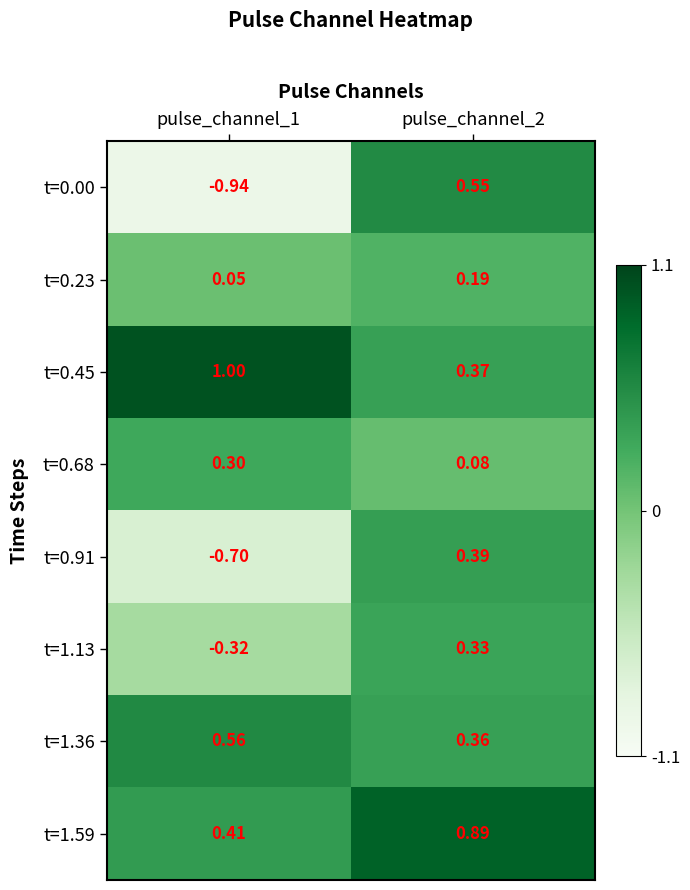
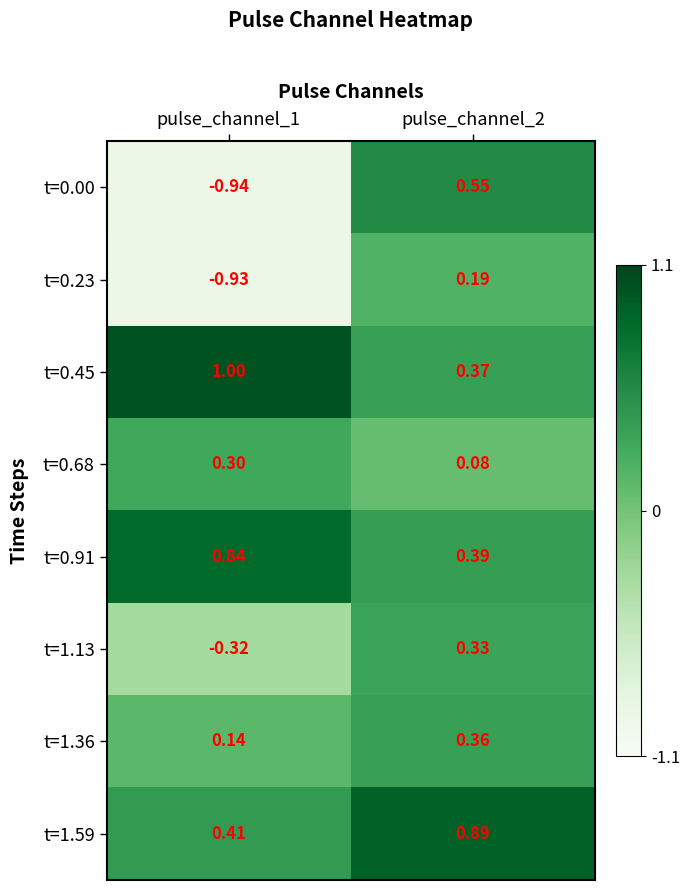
  {
    "t=0.00": {
      "pulse_channel_1": -0.94,
      "pulse_channel_2": 0.55
    },
    "t=0.23": {
-     "pulse_channel_1": 0.05,
+     "pulse_channel_1": -0.93,
      "pulse_channel_2": 0.19
    },
    "t=0.45": {
      "pulse_channel_1": 1.00,
      "pulse_channel_2": 0.37
    },
    "t=0.68": {
      "pulse_channel_1": 0.30,
      "pulse_channel_2": 0.08
    },
    "t=0.91": {
-     "pulse_channel_1": -0.70,
+     "pulse_channel_1": 0.84,
      "pulse_channel_2": 0.39
    },
    "t=1.13": {
      "pulse_channel_1": -0.32,
      "pulse_channel_2": 0.33
    },
    "t=1.36": {
-     "pulse_channel_1": 0.56,
+     "pulse_channel_1": 0.14,
      "pulse_channel_2": 0.36
    },
    "t=1.59": {
      "pulse_channel_1": 0.41,
      "pulse_channel_2": 0.89
    }
  }
